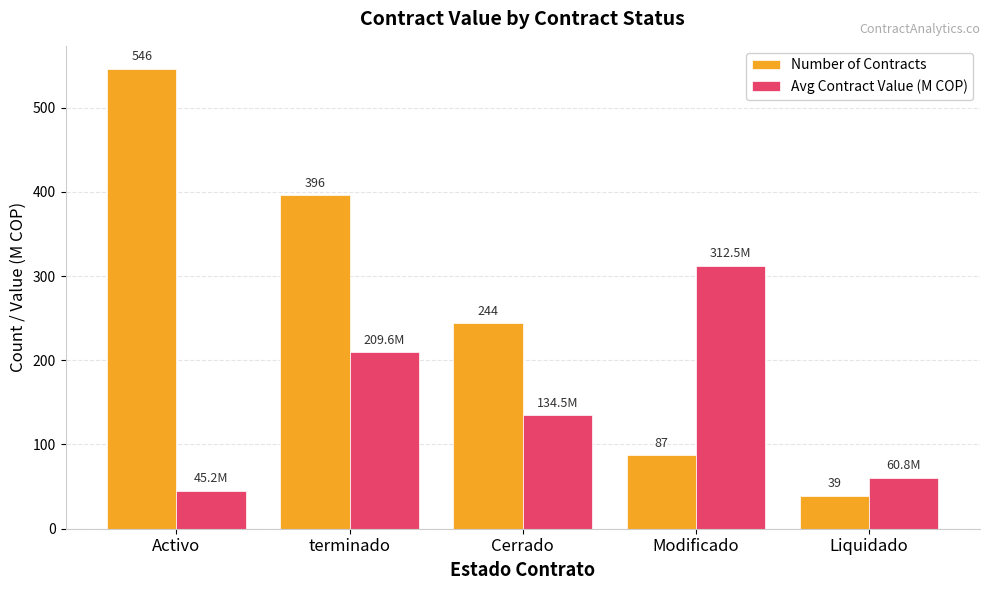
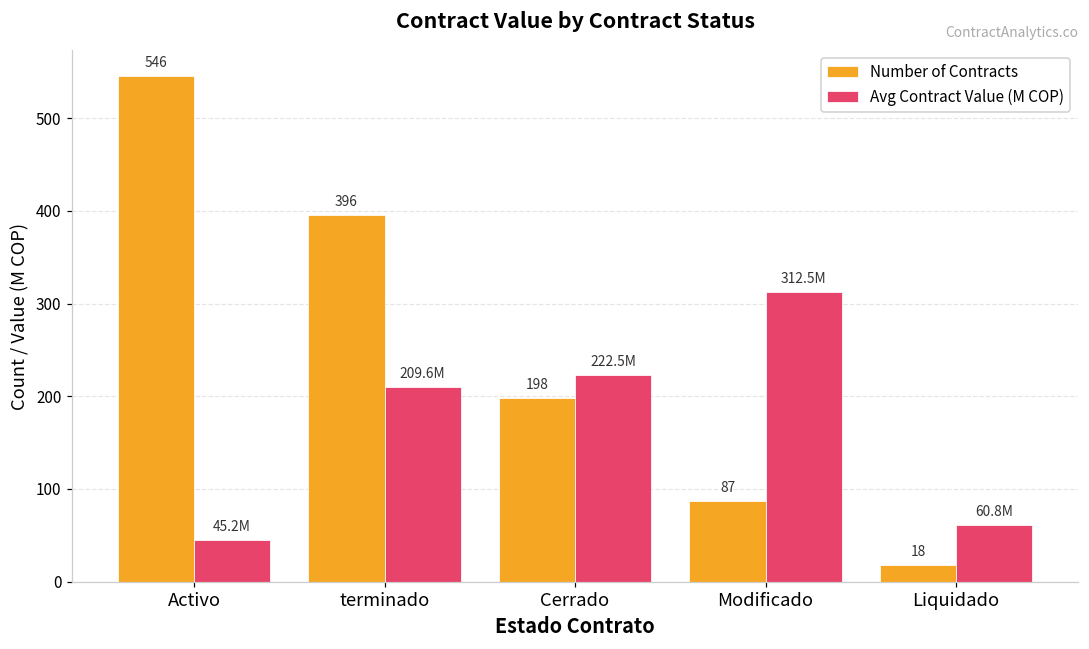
  {
    "Number of Contracts": {
      "Activo": "546",
      "terminado": "396",
-     "Cerrado": "244",
+     "Cerrado": "198",
      "Modificado": "87",
-     "Liquidado": "39"
+     "Liquidado": "18"
    },
    "Avg Contract Value (M COP)": {
      "Activo": "45.2M",
      "terminado": "209.6M",
-     "Cerrado": "134.5M",
+     "Cerrado": "222.5M",
      "Modificado": "312.5M",
      "Liquidado": "60.8M"
    }
  }
